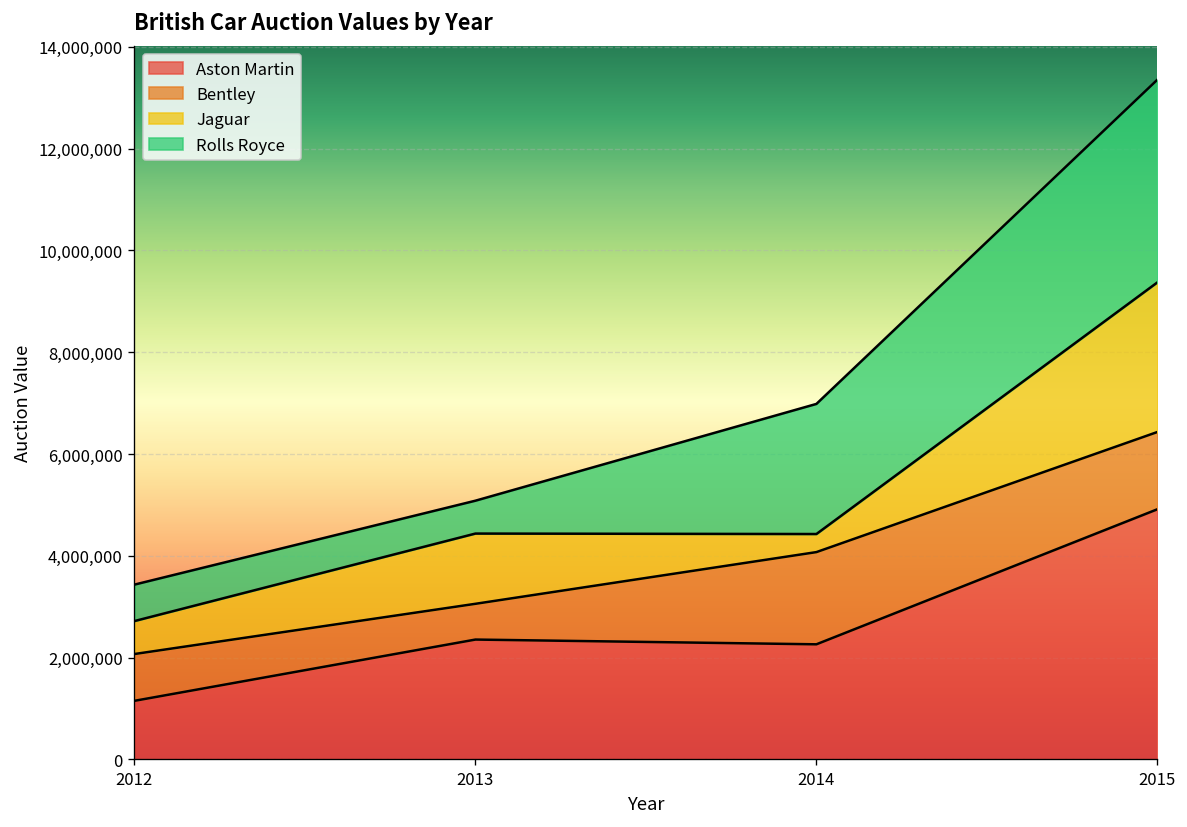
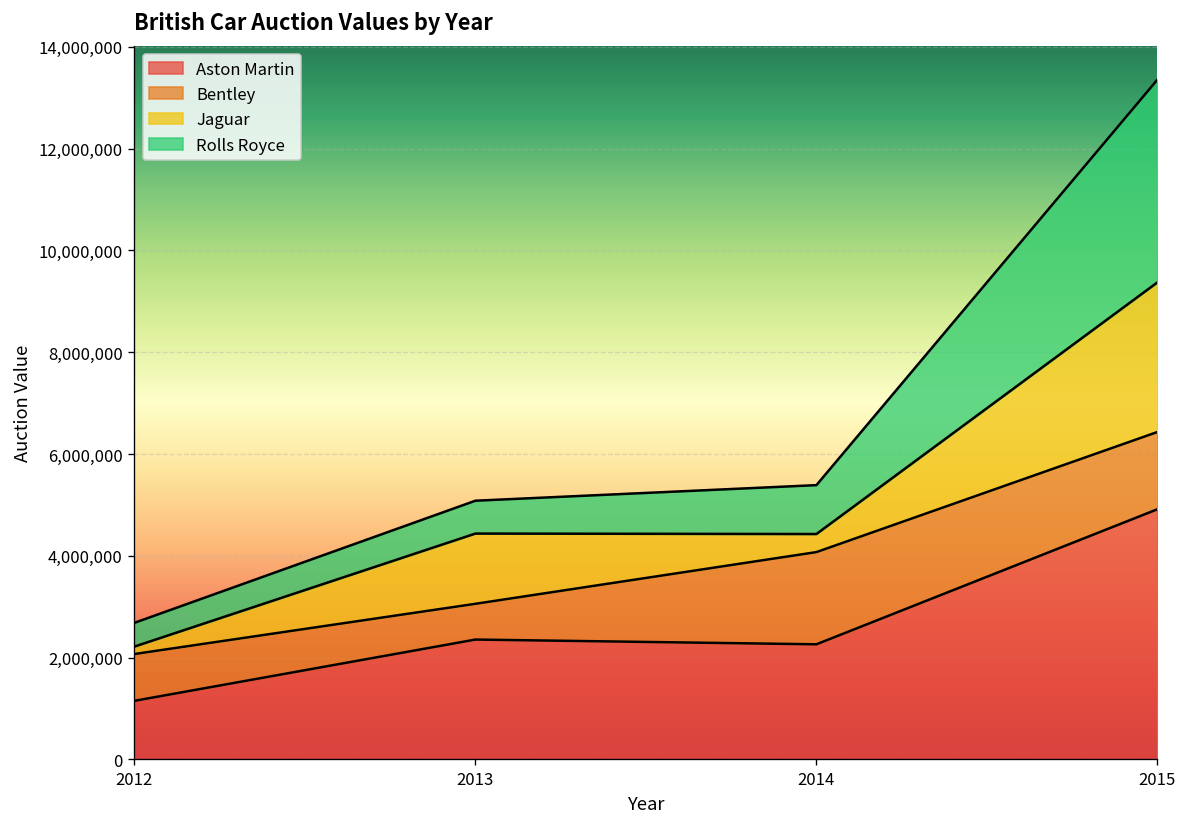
  {
    "Jaguar": {
-     "2012": "600,000",
+     "2012": "100,000",
      "2013": "1,400,000",
      "2014": "400,000",
      "2015": "2,900,000"
    },
    "Rolls Royce": {
-     "2012": "700,000",
+     "2012": "500,000",
      "2013": "600,000",
-     "2014": "2,600,000",
+     "2014": "1,000,000",
      "2015": "4,000,000"
    }
  }
